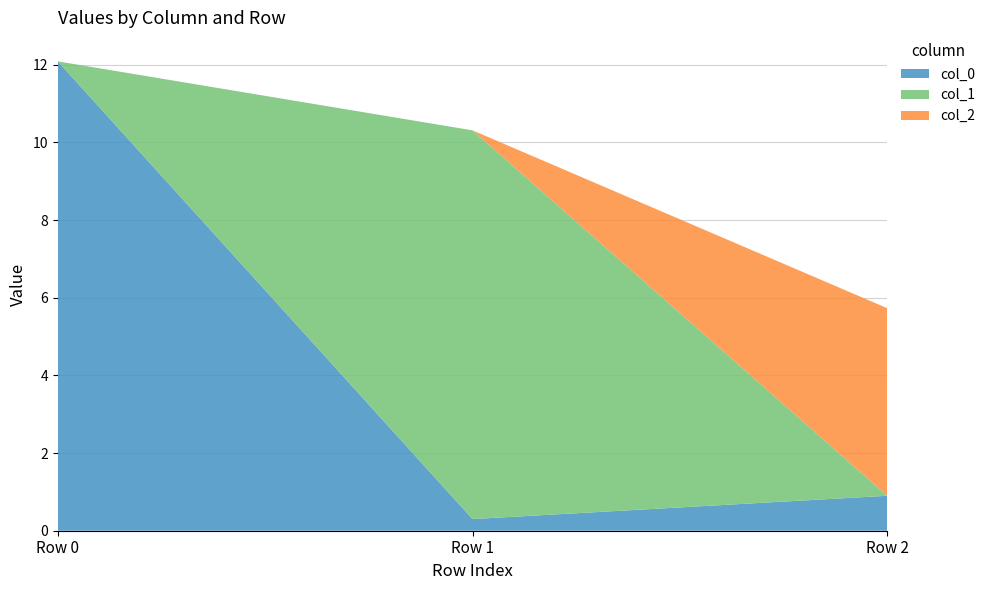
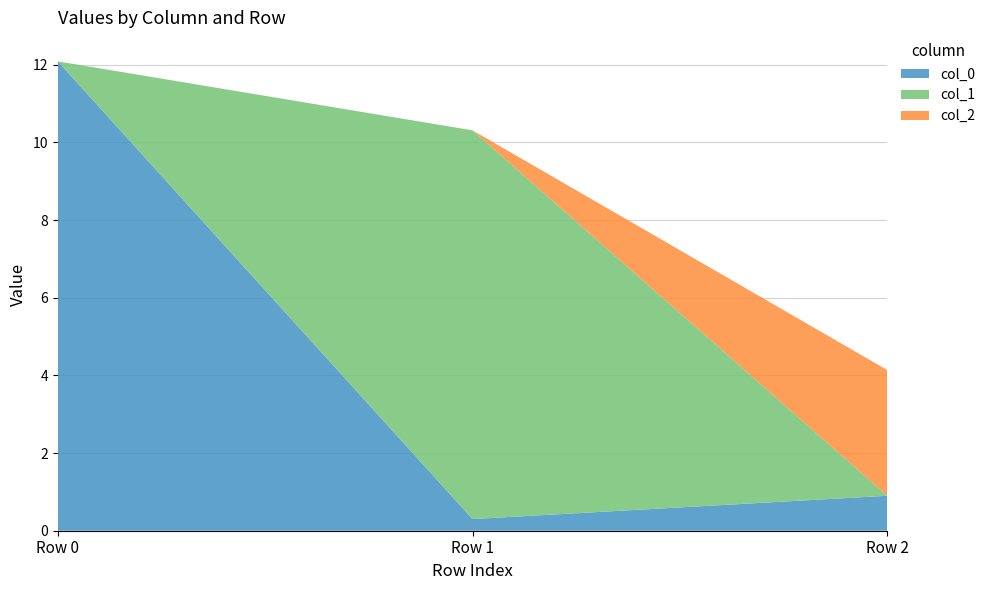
  {
    "col_0": {
      "Row 1": 0.3
    },
    "col_2": {
-     "Row 2": 4.8
+     "Row 2": 3.2
    }
  }
